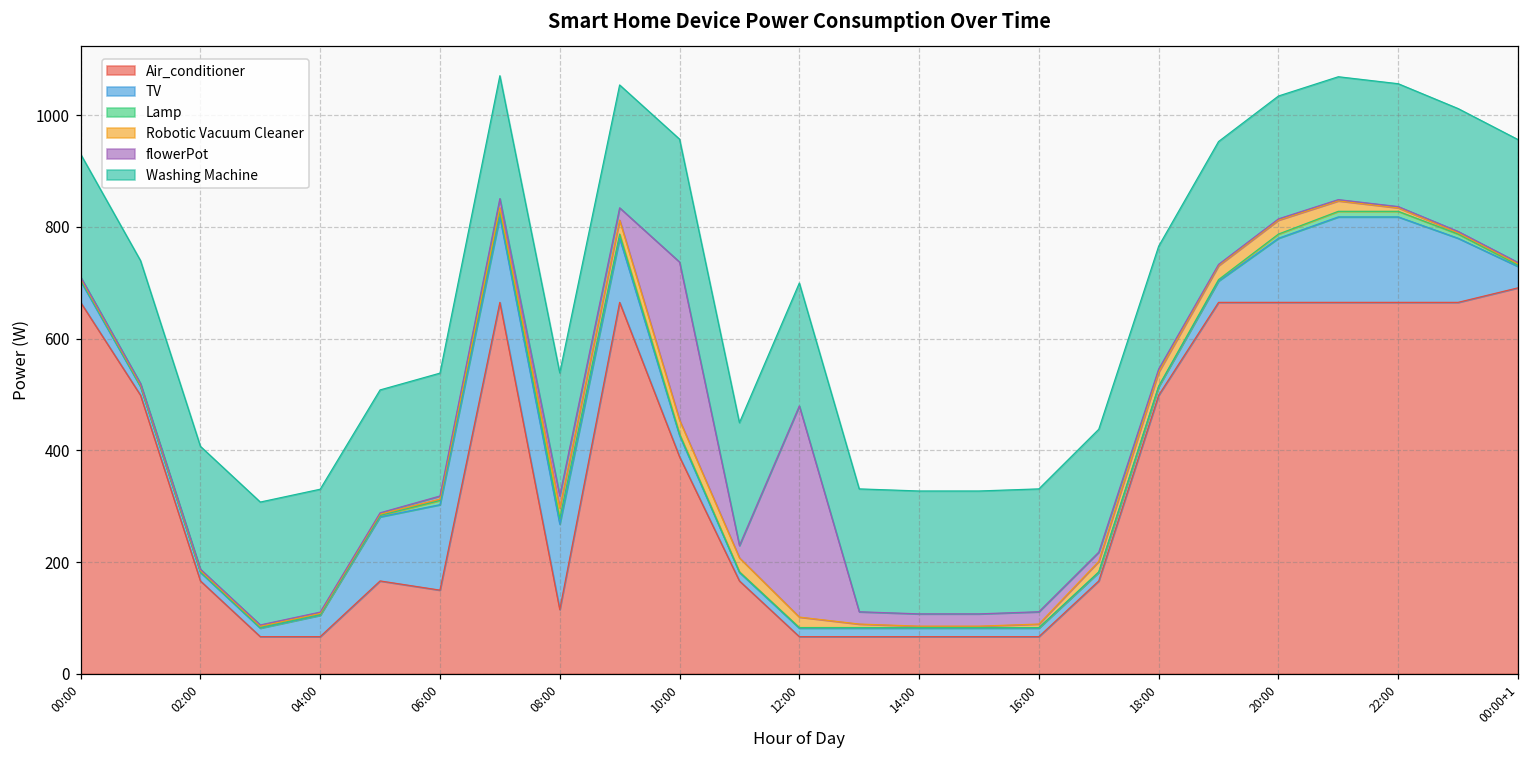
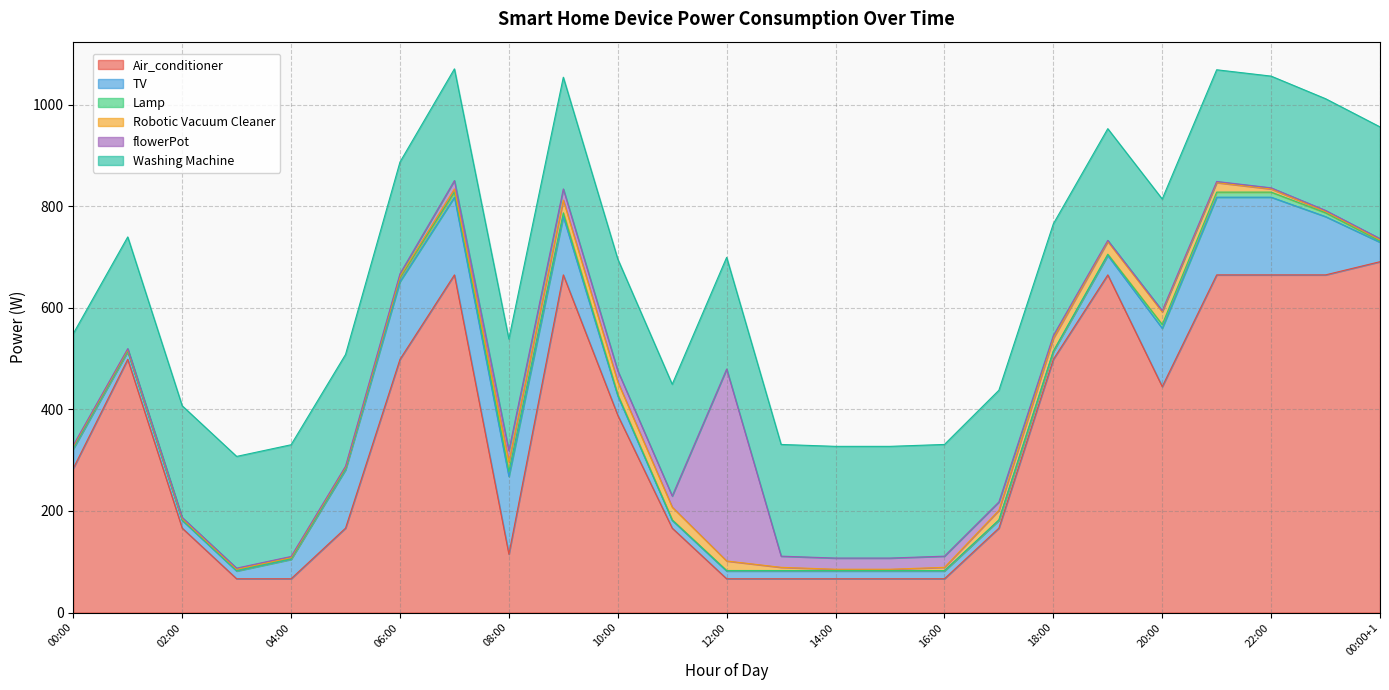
  {
    "Air_conditioner": {
-     "00:00": 670,
+     "00:00": 280,
      "02:00": 170,
      "04:00": 70,
-     "06:00": 150,
+     "06:00": 500,
      "08:00": 120,
      "10:00": 390,
      "12:00": 70,
      "14:00": 70,
      "16:00": 70,
      "18:00": 500,
-     "20:00": 670,
+     "20:00": 450,
      "22:00": 670,
      "00:00+1": 690
    },
    "TV": {
      "06:00": 150,
      "08:00": 150,
      "20:00": 110,
      "22:00": 150
    },
    "Robotic Vacuum Cleaner": {
      "08:00": 20,
      "10:00": 30,
      "12:00": 20,
      "16:00": 10,
      "18:00": 30
    },
    "flowerPot": {
      "06:00": 10,
      "08:00": 20,
-     "10:00": 280,
+     "10:00": 20,
      "12:00": 380,
      "14:00": 20,
      "16:00": 20,
      "18:00": 10
    }
  }
